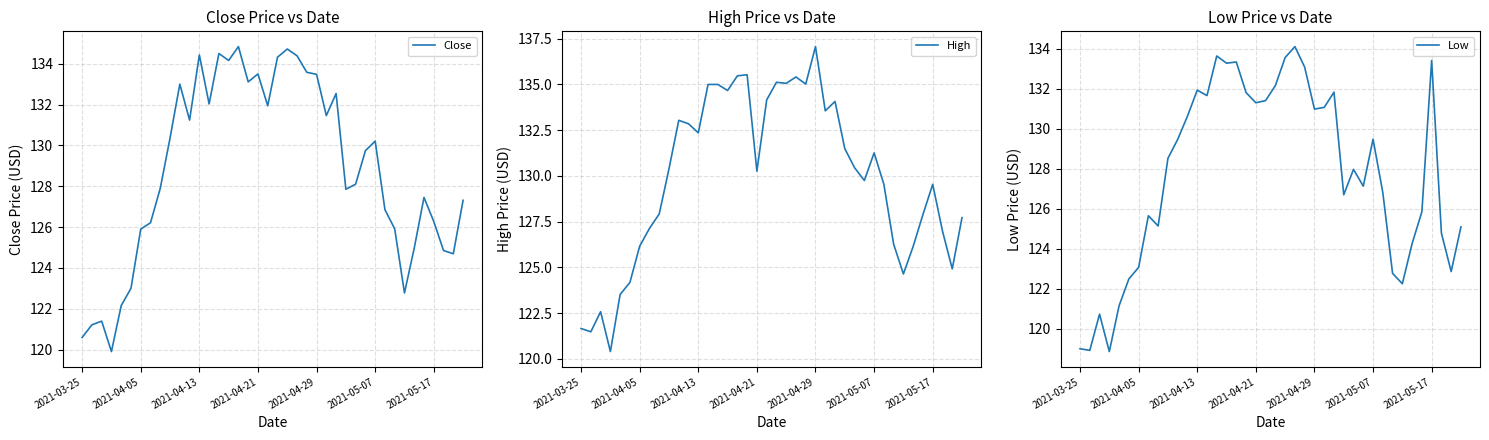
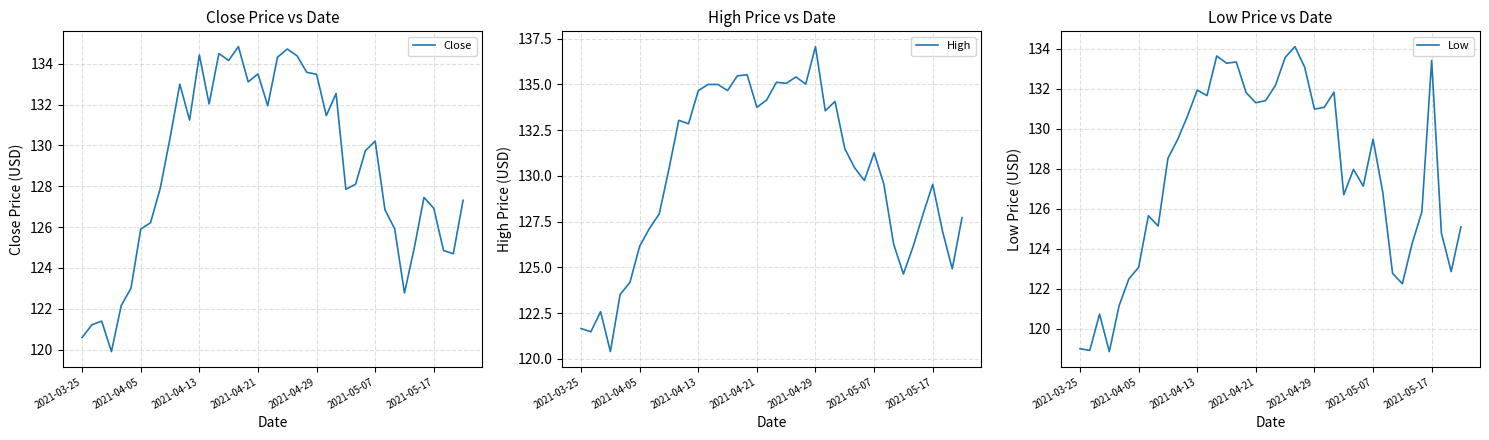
  {
    "Close Price vs Date": {
      "2021-03-25": 120.6,
      "2021-04-05": 125.9,
      "2021-04-13": 134.4,
      "2021-04-21": 133.5,
      "2021-04-29": 133.5,
      "2021-05-07": 130.2,
-     "2021-05-17": 126.3
+     "2021-05-17": 126.9
    },
    "High Price vs Date": {
      "2021-03-25": 121.7,
      "2021-04-05": 126.2,
-     "2021-04-13": 132.4,
-     "2021-04-21": 130.3,
+     "2021-04-13": 134.7,
+     "2021-04-21": 133.8,
      "2021-04-29": 137.1,
      "2021-05-07": 131.3,
      "2021-05-17": 129.5
    },
    "Low Price vs Date": {
      "2021-03-25": 119.0,
      "2021-04-05": 123.1,
      "2021-04-13": 131.9,
      "2021-04-21": 131.3,
      "2021-04-29": 131.0,
      "2021-05-07": 129.5,
      "2021-05-17": 133.4
    }
  }
